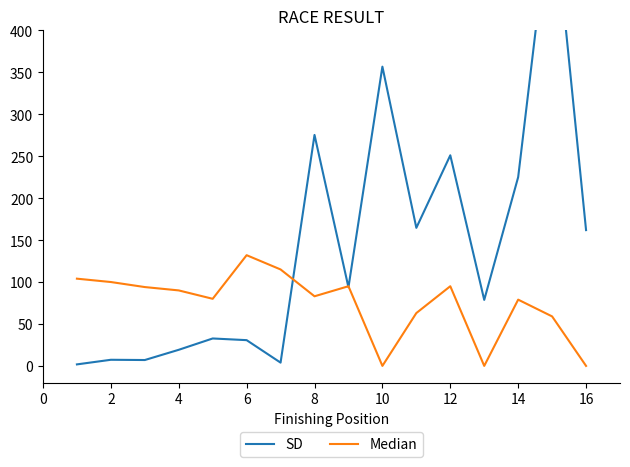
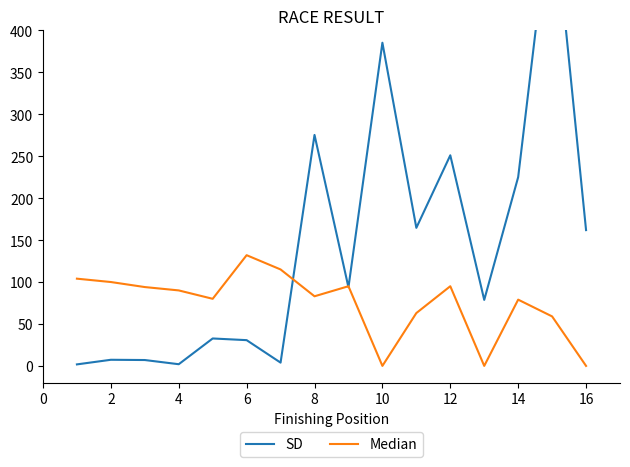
  {
    "SD": {
      "2": 10,
-     "4": 20,
+     "4": 0,
      "6": 30,
      "8": 280,
-     "10": 360,
+     "10": 390,
      "12": 250,
      "14": 230,
      "16": 160
    },
    "Median": {
      "2": 100,
      "4": 90,
      "6": 130,
      "8": 80,
      "10": 0,
      "12": 100,
      "14": 80,
      "16": 0
    }
  }
